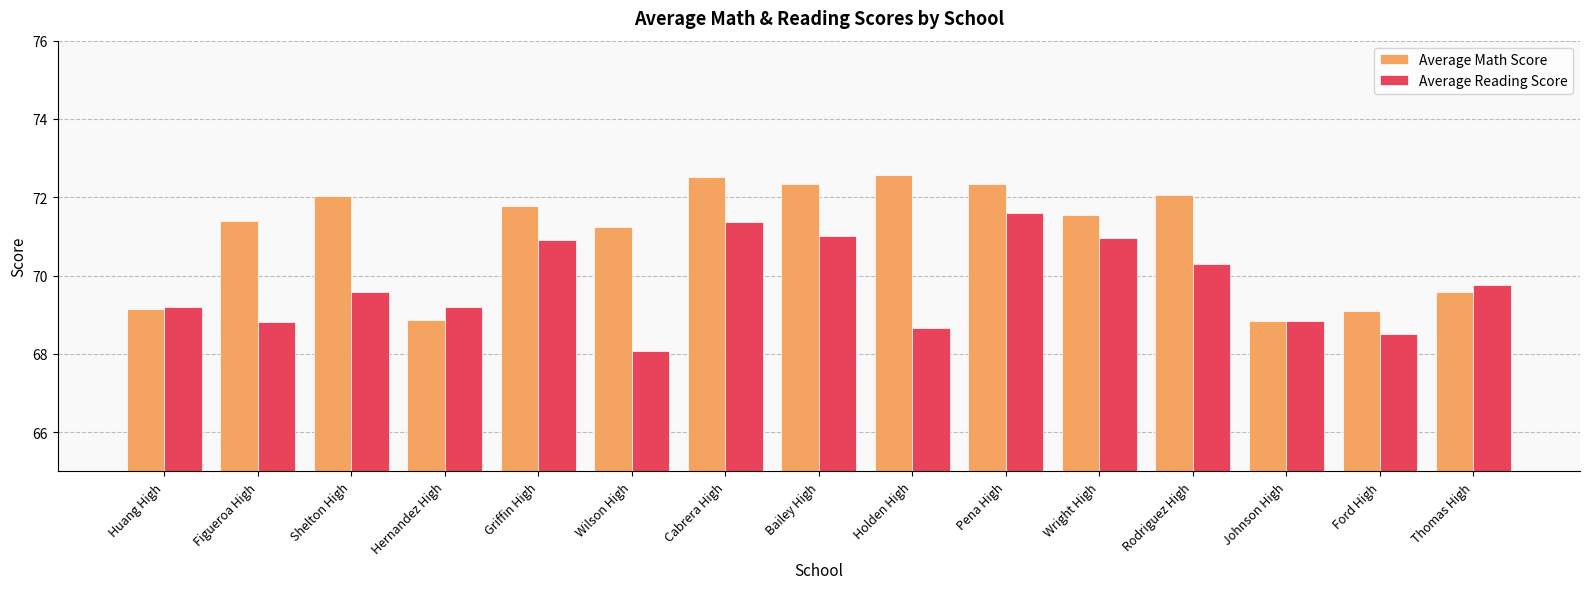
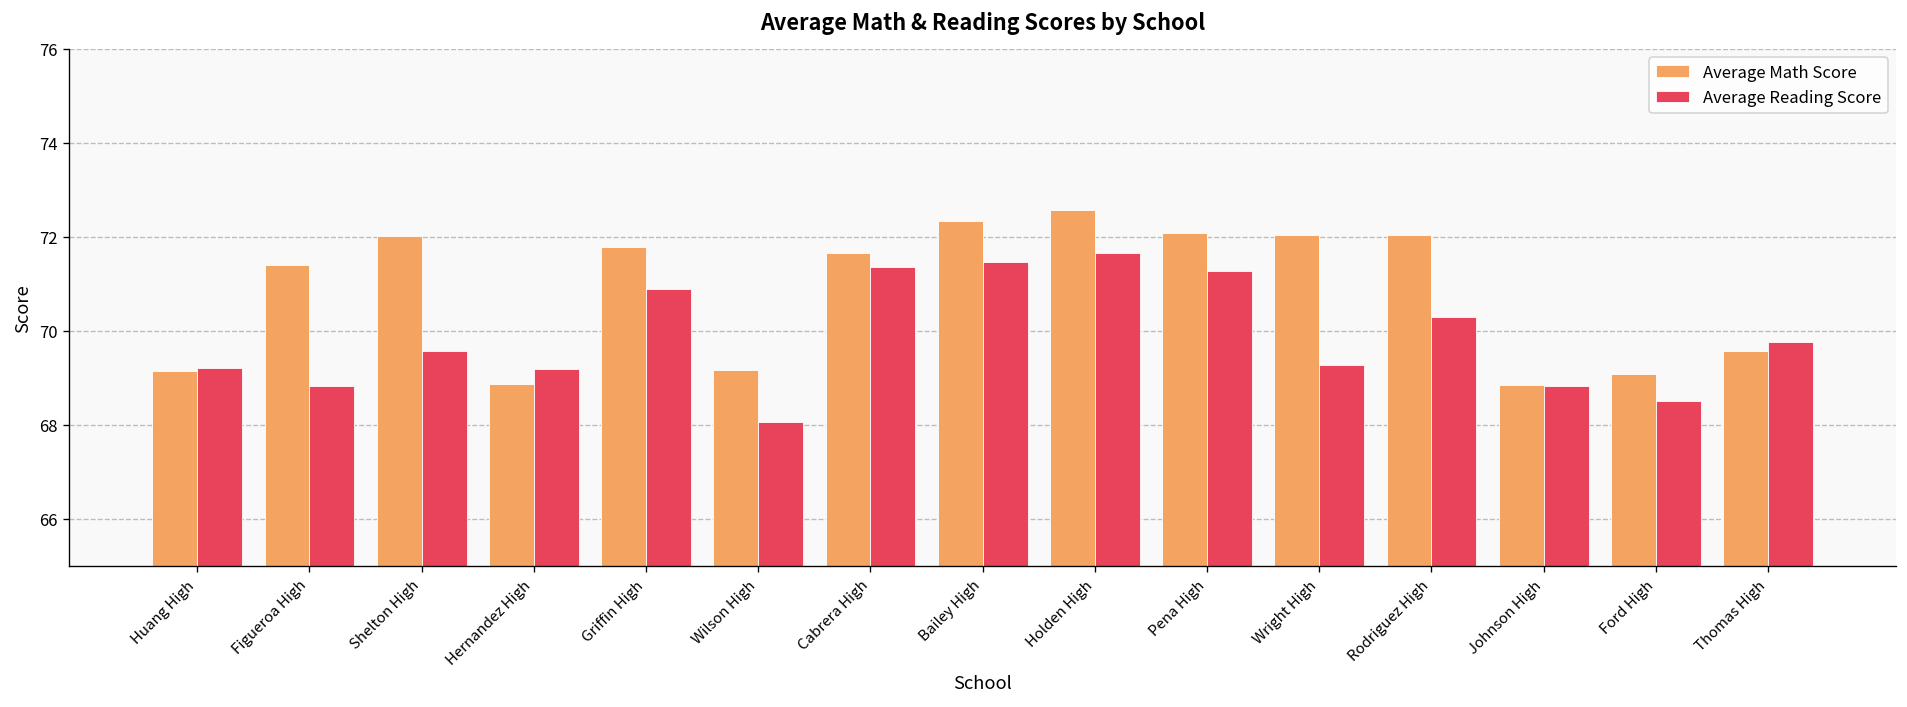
  {
    "Average Math Score": {
      "Huang High": 69.2,
      "Figueroa High": 71.4,
      "Shelton High": 72.0,
      "Hernandez High": 68.9,
      "Griffin High": 71.8,
-     "Wilson High": 71.3,
-     "Cabrera High": 72.5,
+     "Wilson High": 69.2,
+     "Cabrera High": 71.7,
      "Bailey High": 72.4,
      "Holden High": 72.6,
-     "Pena High": 72.4,
-     "Wright High": 71.5,
+     "Pena High": 72.1,
+     "Wright High": 72.1,
      "Rodriguez High": 72.1,
      "Johnson High": 68.8,
      "Ford High": 69.1,
      "Thomas High": 69.6
    },
    "Average Reading Score": {
      "Huang High": 69.2,
      "Figueroa High": 68.8,
      "Shelton High": 69.6,
      "Hernandez High": 69.2,
      "Griffin High": 70.9,
      "Wilson High": 68.1,
      "Cabrera High": 71.4,
-     "Bailey High": 71.0,
-     "Holden High": 68.7,
-     "Pena High": 71.6,
-     "Wright High": 71.0,
+     "Bailey High": 71.5,
+     "Holden High": 71.7,
+     "Pena High": 71.3,
+     "Wright High": 69.3,
      "Rodriguez High": 70.3,
      "Johnson High": 68.8,
      "Ford High": 68.5,
      "Thomas High": 69.8
    }
  }
